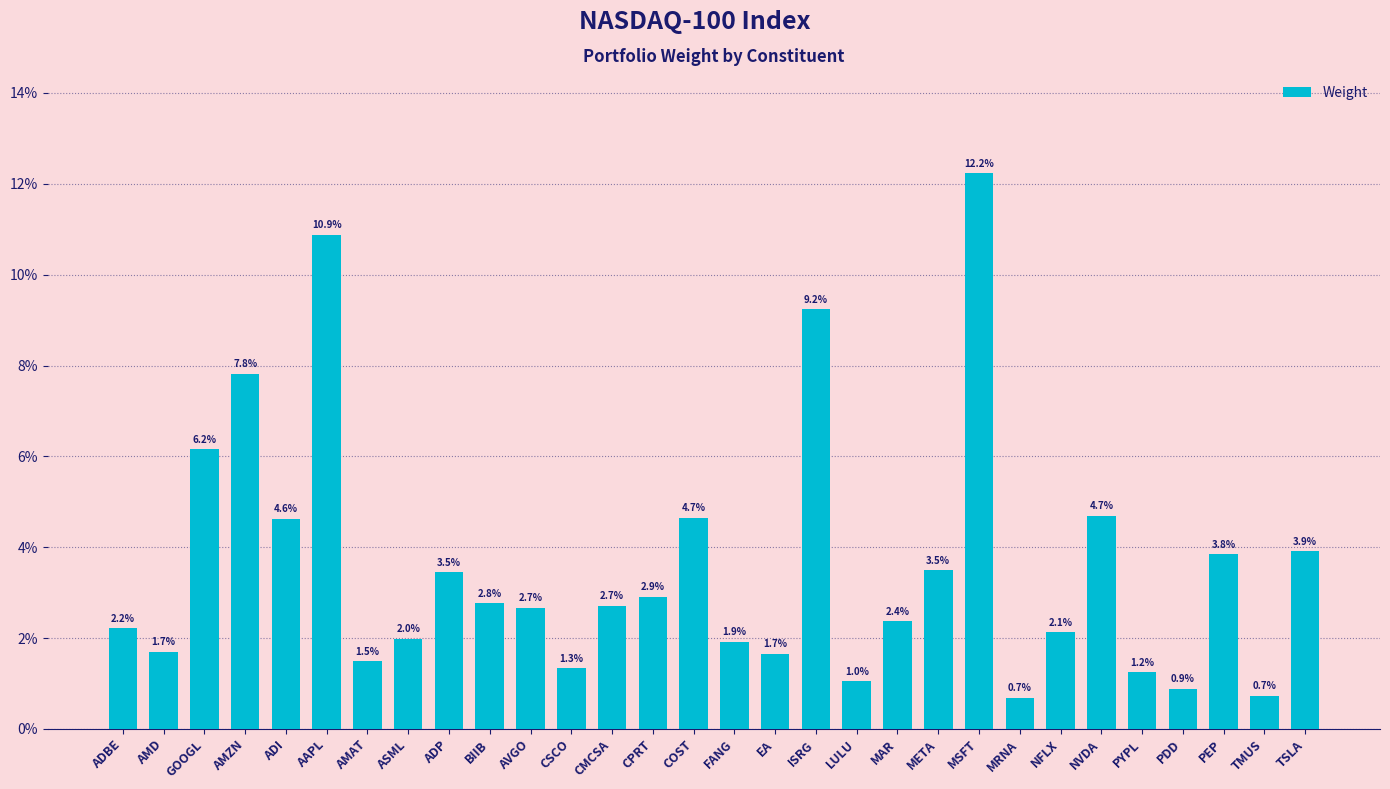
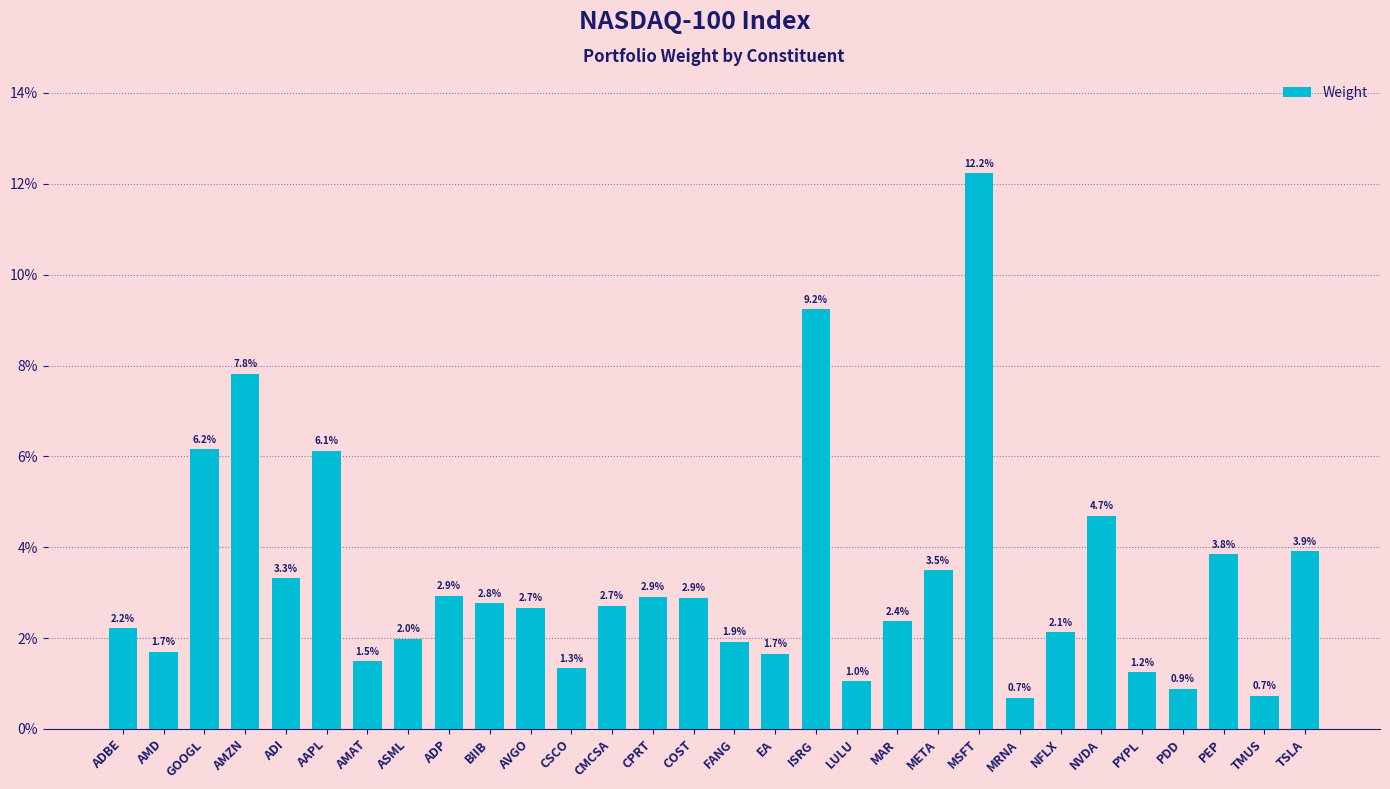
  {
    "ADBE": "2.2%",
    "AMD": "1.7%",
    "GOOGL": "6.2%",
    "AMZN": "7.8%",
-   "ADI": "4.6%",
-   "AAPL": "10.9%",
+   "ADI": "3.3%",
+   "AAPL": "6.1%",
    "AMAT": "1.5%",
    "ASML": "2.0%",
-   "ADP": "3.5%",
+   "ADP": "2.9%",
    "BIIB": "2.8%",
    "AVGO": "2.7%",
    "CSCO": "1.3%",
    "CMCSA": "2.7%",
    "CPRT": "2.9%",
-   "COST": "4.7%",
+   "COST": "2.9%",
    "FANG": "1.9%",
    "EA": "1.7%",
    "ISRG": "9.2%",
    "LULU": "1.0%",
    "MAR": "2.4%",
    "META": "3.5%",
    "MSFT": "12.2%",
    "MRNA": "0.7%",
    "NFLX": "2.1%",
    "NVDA": "4.7%",
    "PYPL": "1.2%",
    "PDD": "0.9%",
    "PEP": "3.8%",
    "TMUS": "0.7%",
    "TSLA": "3.9%"
  }
